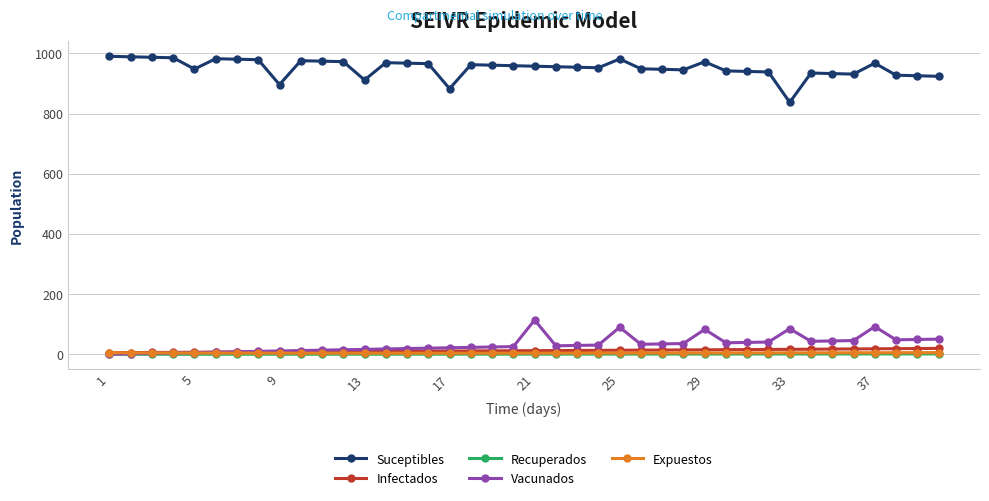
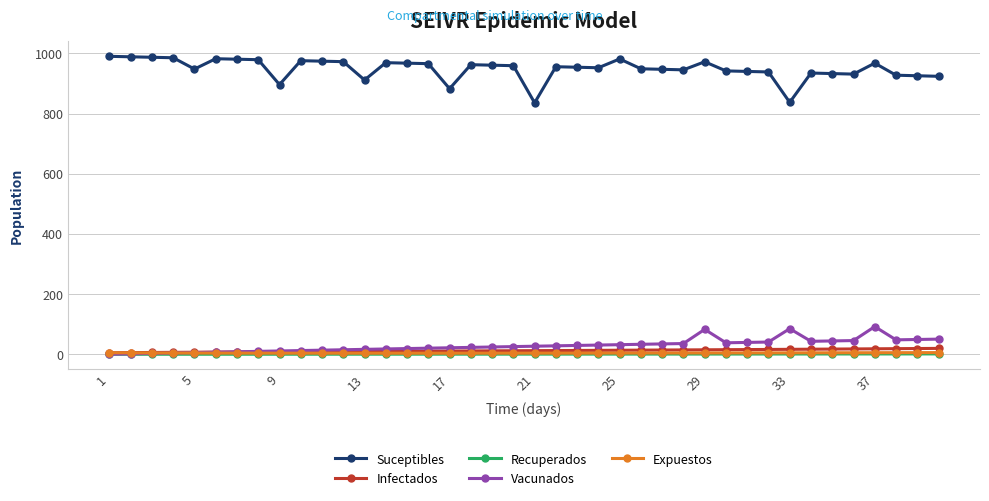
  {
    "Suceptibles": {
      "1": 990,
      "5": 950,
      "9": 900,
      "13": 910,
      "17": 880,
-     "21": 960,
+     "21": 840,
      "25": 980,
      "29": 970,
      "33": 840,
      "37": 970
    },
    "Infectados": {
      "25": 10,
      "29": 10,
      "33": 20,
      "37": 20
    },
    "Vacunados": {
      "17": 20,
-     "21": 110,
-     "25": 90,
+     "21": 30,
+     "25": 30,
      "29": 80,
      "33": 80,
      "37": 90
    }
  }
